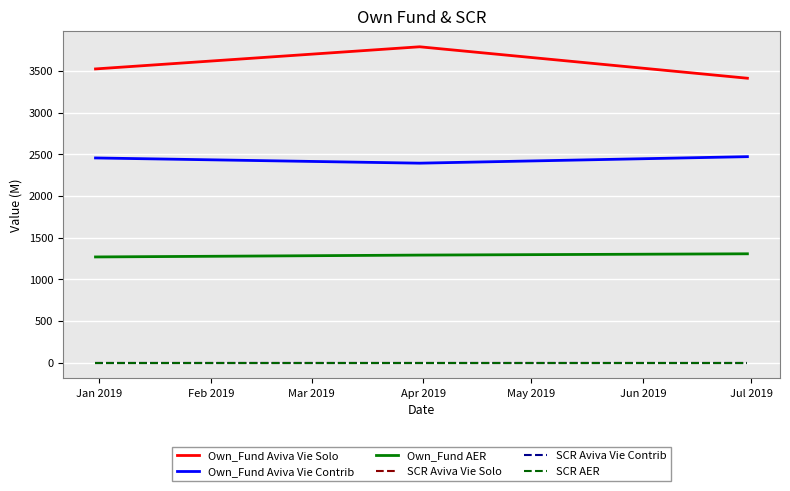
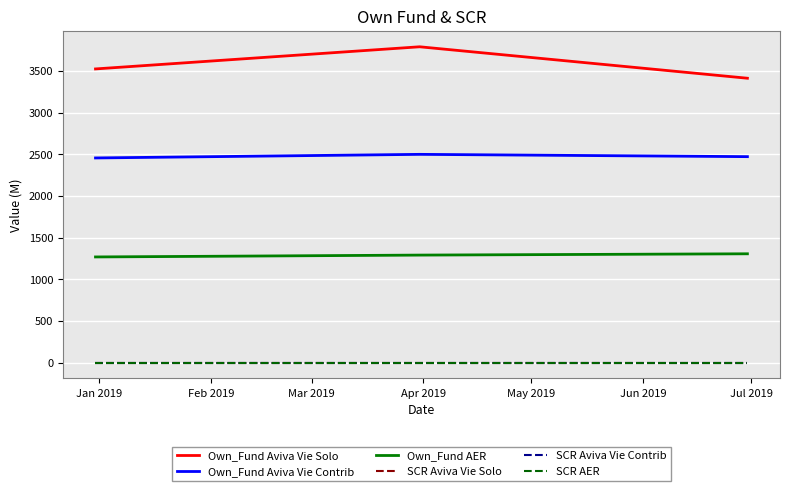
  {
    "Own_Fund Aviva Vie Solo": {
      "Jan 2019": 3500,
      "Apr 2019": 3800,
      "Jul 2019": 3400
    },
    "Own_Fund Aviva Vie Contrib": {
      "Jan 2019": 2500,
-     "Apr 2019": 2400,
+     "Apr 2019": 2500,
      "Jul 2019": 2500
    }
  }
